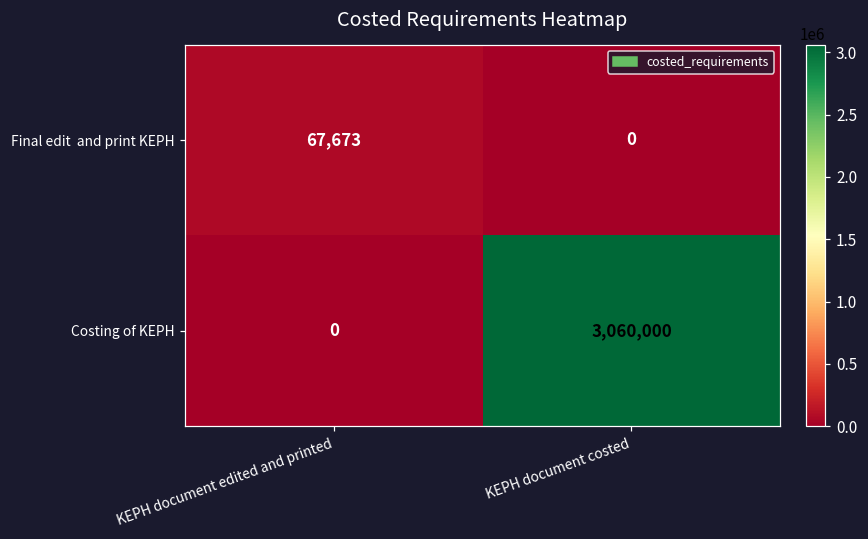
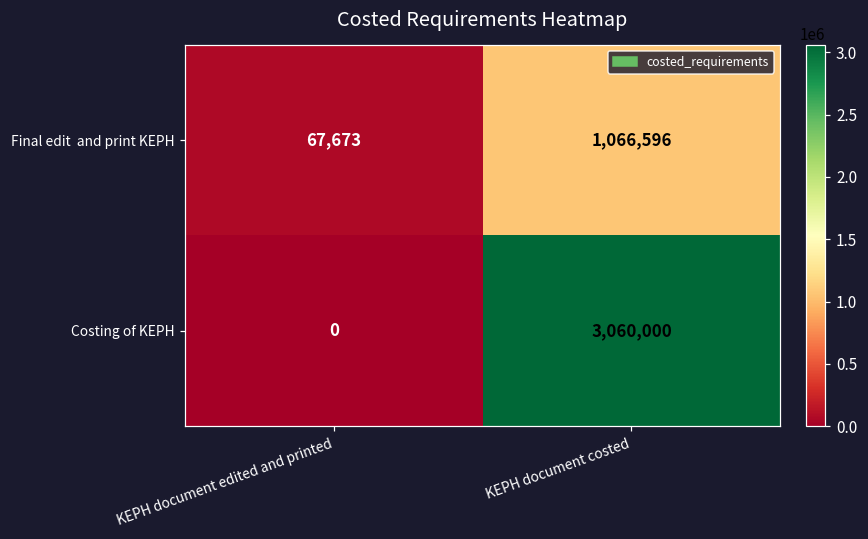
  {
    "Final edit and print KEPH": {
      "KEPH document edited and printed": "67,673",
-     "KEPH document costed": "0"
+     "KEPH document costed": "1,066,596"
    },
    "Costing of KEPH": {
      "KEPH document edited and printed": "0",
      "KEPH document costed": "3,060,000"
    }
  }
